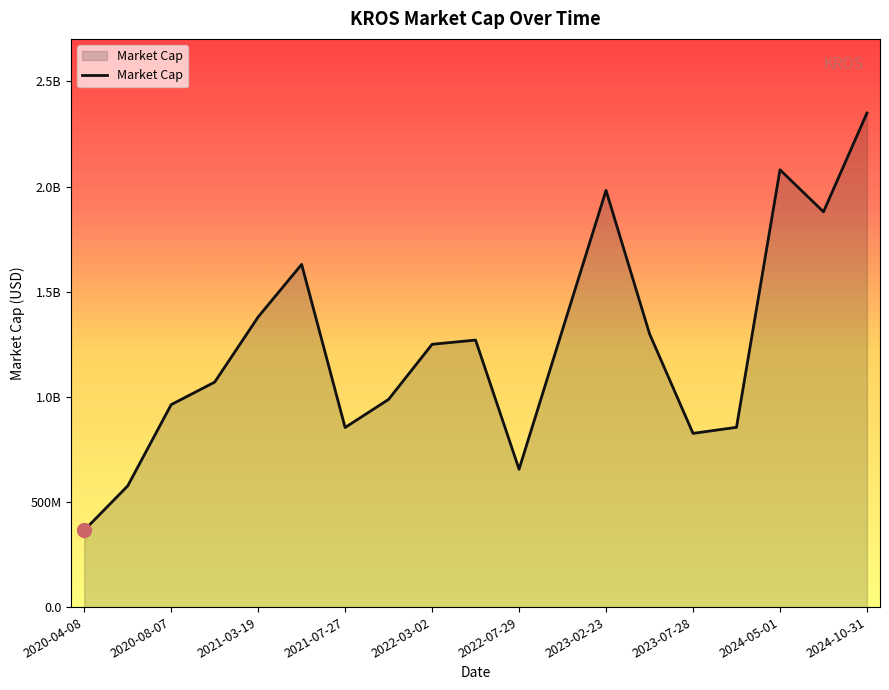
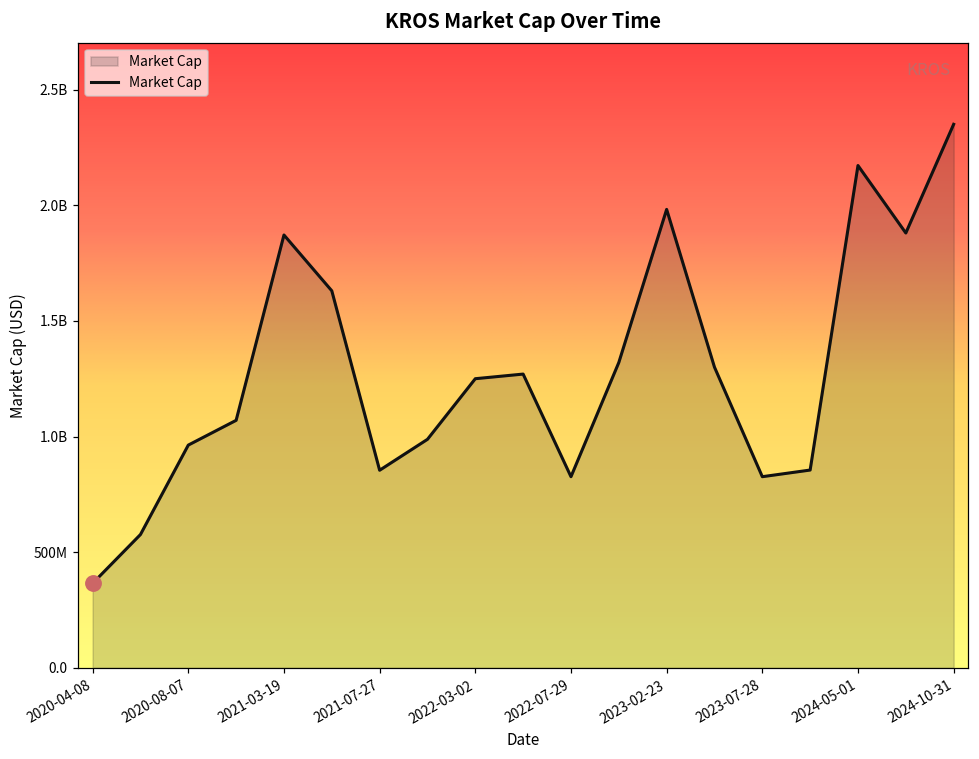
  {
    "Market Cap": {
      "2020-08-07": 960000000,
-     "2021-03-19": 1380000000,
+     "2021-03-19": 1870000000,
      "2021-07-27": 850000000,
      "2022-03-02": 1250000000,
-     "2022-07-29": 660000000,
+     "2022-07-29": 830000000,
      "2023-02-23": 1980000000,
      "2023-07-28": 830000000,
-     "2024-05-01": 2080000000,
+     "2024-05-01": 2170000000,
      "2024-10-31": 2350000000
    }
  }
